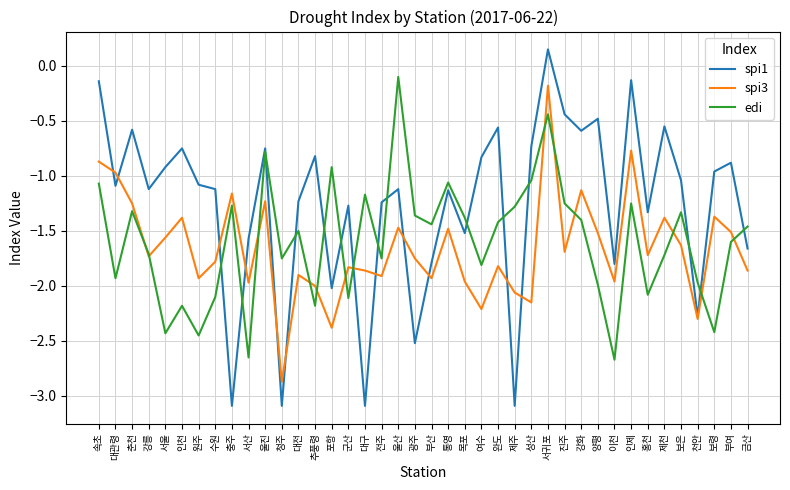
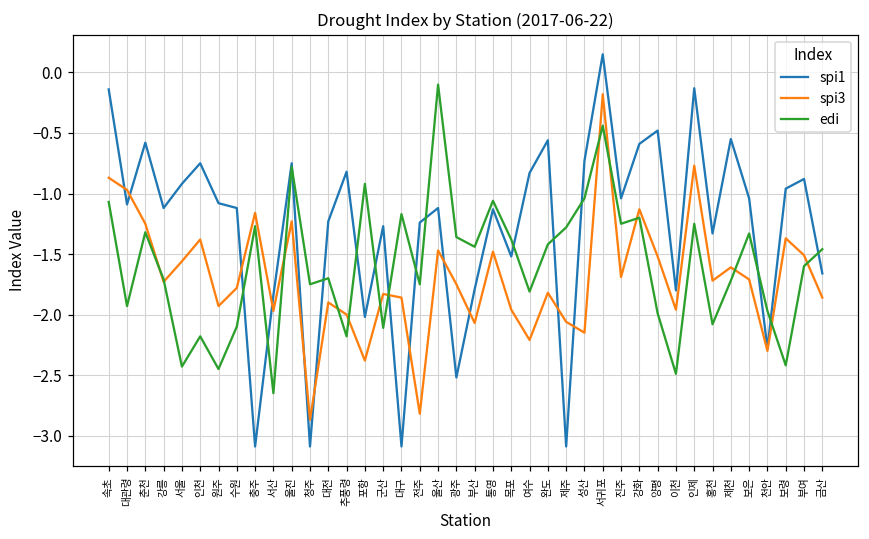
  {
    "spi1": {
      "속초": -0.14,
      "대관령": -1.09,
      "춘천": -0.58,
      "강릉": -1.12,
      "서울": -0.92,
      "인천": -0.75,
      "원주": -1.08,
      "수원": -1.12,
      "충주": -3.09,
-     "서산": -1.57,
+     "서산": -1.84,
      "울진": -0.75,
      "청주": -3.09,
      "대전": -1.23,
      "추풍령": -0.82,
      "포항": -2.02,
      "군산": -1.27,
      "대구": -3.09,
      "전주": -1.24,
      "울산": -1.12,
      "광주": -2.52,
      "부산": -1.79,
      "통영": -1.13,
      "목포": -1.52,
      "여수": -0.83,
      "완도": -0.56,
      "제주": -3.09,
      "성산": -0.73,
      "서귀포": 0.15,
-     "진주": -0.44,
+     "진주": -1.04,
      "강화": -0.59,
      "양평": -0.48,
      "이천": -1.80,
      "인제": -0.13,
      "홍천": -1.33,
      "제천": -0.55,
      "보은": -1.04,
      "보령": -0.96,
      "부여": -0.88,
      "금산": -1.66
    },
    "spi3": {
      "속초": -0.87,
      "대관령": -0.97,
      "춘천": -1.25,
      "서울": -1.56,
      "인천": -1.38,
      "원주": -1.93,
      "수원": -1.78,
      "충주": -1.16,
      "서산": -1.97,
      "울진": -1.23,
      "청주": -2.87,
      "대전": -1.90,
      "추풍령": -2.00,
      "포항": -2.38,
      "군산": -1.83,
      "대구": -1.86,
-     "전주": -1.91,
+     "전주": -2.82,
      "울산": -1.47,
      "광주": -1.75,
-     "부산": -1.93,
+     "부산": -2.07,
      "통영": -1.48,
      "목포": -1.96,
      "여수": -2.21,
      "완도": -1.82,
      "제주": -2.06,
      "성산": -2.15,
      "서귀포": -0.18,
      "진주": -1.69,
      "강화": -1.13,
      "양평": -1.52,
      "이천": -1.96,
      "인제": -0.77,
      "홍천": -1.72,
-     "제천": -1.38,
-     "보은": -1.63,
+     "제천": -1.61,
+     "보은": -1.71,
      "보령": -1.37,
      "부여": -1.51,
      "금산": -1.86
    },
    "edi": {
      "속초": -1.07,
      "대관령": -1.93,
      "춘천": -1.32,
      "서울": -2.43,
      "인천": -2.18,
      "원주": -2.45,
      "수원": -2.10,
      "충주": -1.27,
      "서산": -2.65,
      "울진": -0.78,
      "청주": -1.75,
-     "대전": -1.5,
+     "대전": -1.7,
      "추풍령": -2.18,
      "포항": -0.92,
      "군산": -2.11,
      "대구": -1.17,
      "전주": -1.75,
      "울산": -0.10,
      "광주": -1.36,
      "부산": -1.44,
      "통영": -1.06,
      "목포": -1.38,
      "여수": -1.81,
      "완도": -1.42,
      "제주": -1.28,
      "성산": -1.04,
      "서귀포": -0.44,
      "진주": -1.25,
-     "강화": -1.4,
+     "강화": -1.2,
      "양평": -1.99,
-     "이천": -2.67,
+     "이천": -2.49,
      "인제": -1.25,
      "홍천": -2.08,
      "제천": -1.72,
      "보은": -1.33,
      "천안": -1.97,
      "보령": -2.42,
      "부여": -1.60,
      "금산": -1.46
    }
  }
